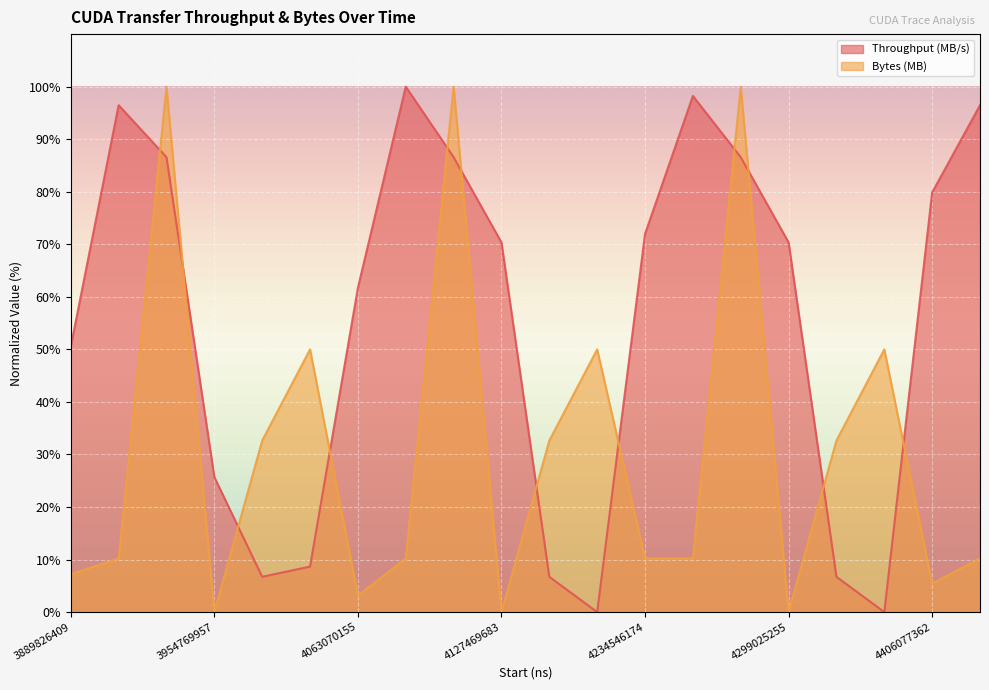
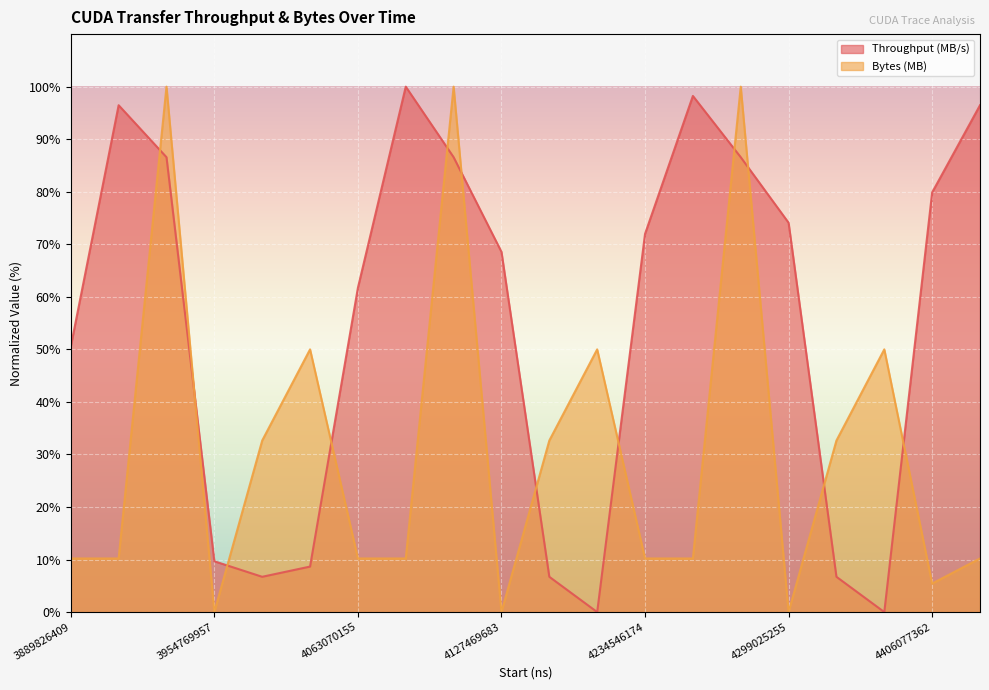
  {
    "Throughput (MB/s)": {
      "3889826409": "51%",
-     "3954769957": "26%",
+     "3954769957": "10%",
      "4063070155": "62%",
-     "4127469683": "70%",
+     "4127469683": "69%",
      "4234546174": "72%",
-     "4299025255": "70%",
+     "4299025255": "74%",
      "4406077362": "80%"
    },
    "Bytes (MB)": {
-     "3889826409": "7%",
+     "3889826409": "10%",
      "3954769957": "0%",
-     "4063070155": "3%",
+     "4063070155": "10%",
      "4127469683": "0%",
      "4234546174": "10%",
      "4299025255": "0%",
      "4406077362": "5%"
    }
  }
